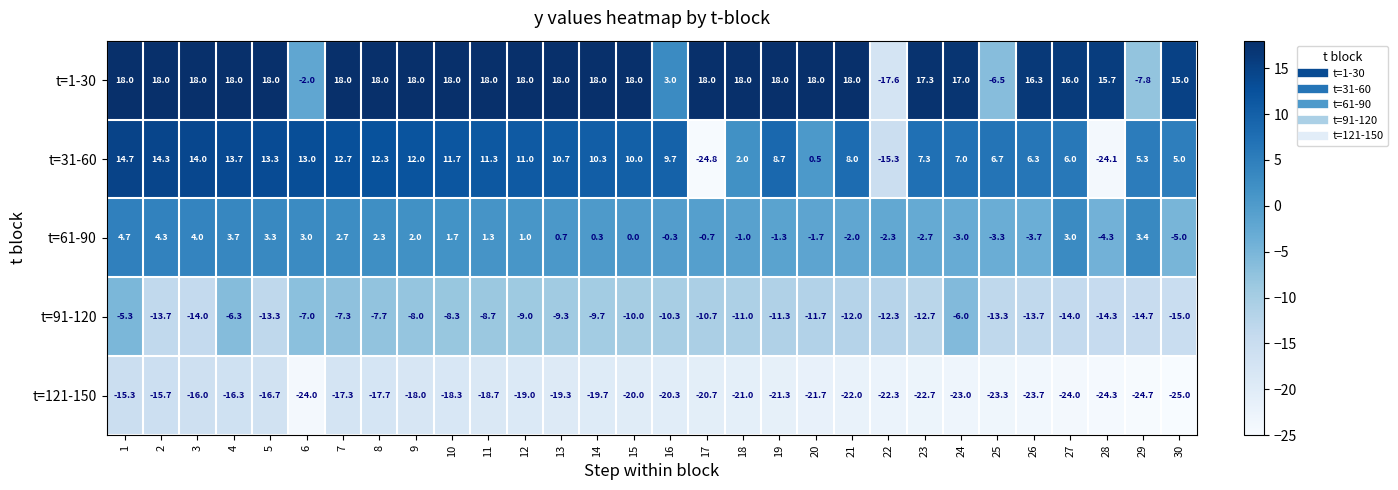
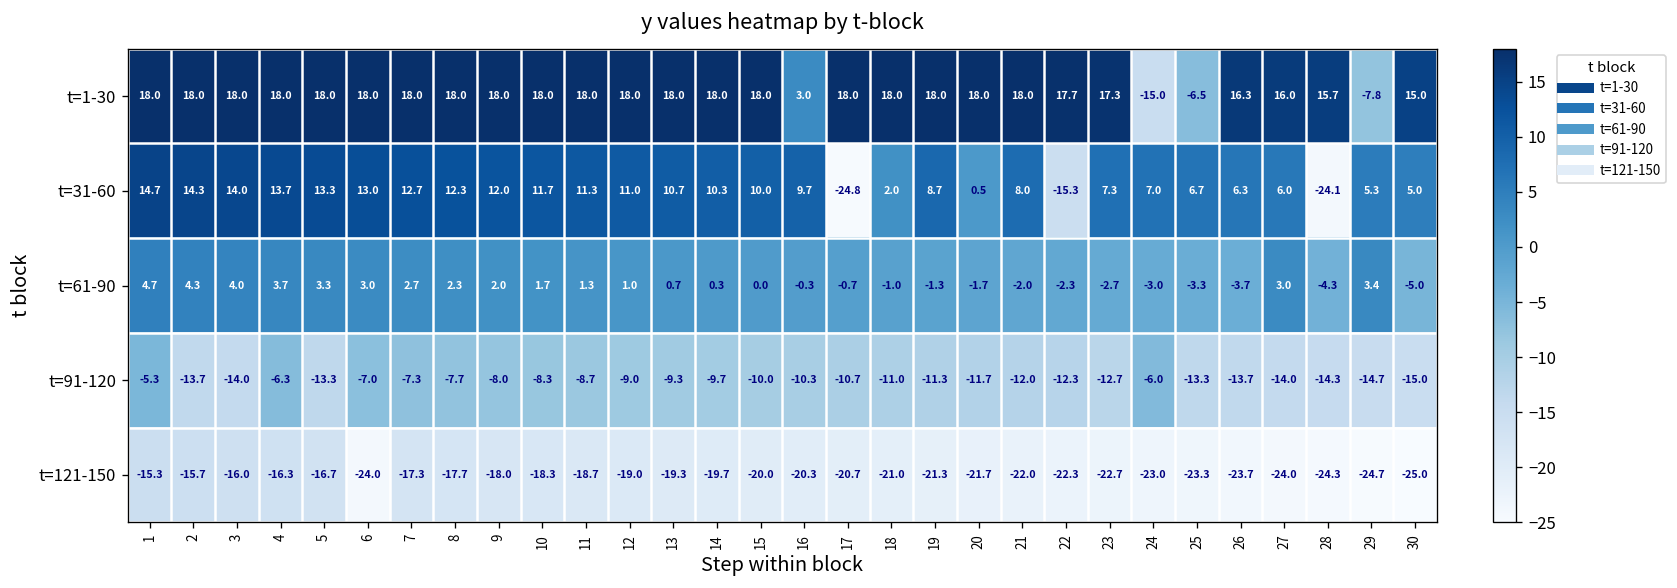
  {
    "t=1-30": {
      "1": 18.0,
      "2": 18.0,
      "3": 18.0,
      "4": 18.0,
      "5": 18.0,
-     "6": -2.0,
+     "6": 18.0,
      "7": 18.0,
      "8": 18.0,
      "9": 18.0,
      "10": 18.0,
      "11": 18.0,
      "12": 18.0,
      "13": 18.0,
      "14": 18.0,
      "15": 18.0,
      "16": 3.0,
      "17": 18.0,
      "18": 18.0,
      "19": 18.0,
      "20": 18.0,
      "21": 18.0,
-     "22": -17.6,
+     "22": 17.7,
      "23": 17.3,
-     "24": 17.0,
+     "24": -15.0,
      "25": -6.5,
      "26": 16.3,
      "27": 16.0,
      "28": 15.7,
      "29": -7.8,
      "30": 15.0
    },
    "t=31-60": {
      "1": 14.7,
      "2": 14.3,
      "3": 14.0,
      "4": 13.7,
      "5": 13.3,
      "6": 13.0,
      "7": 12.7,
      "8": 12.3,
      "9": 12.0,
      "10": 11.7,
      "11": 11.3,
      "12": 11.0,
      "13": 10.7,
      "14": 10.3,
      "15": 10.0,
      "16": 9.7,
      "17": -24.8,
      "18": 2.0,
      "19": 8.7,
      "20": 0.5,
      "21": 8.0,
      "22": -15.3,
      "23": 7.3,
      "24": 7.0,
      "25": 6.7,
      "26": 6.3,
      "27": 6.0,
      "28": -24.1,
      "29": 5.3,
      "30": 5.0
    },
    "t=61-90": {
      "1": 4.7,
      "2": 4.3,
      "3": 4.0,
      "4": 3.7,
      "5": 3.3,
      "6": 3.0,
      "7": 2.7,
      "8": 2.3,
      "9": 2.0,
      "10": 1.7,
      "11": 1.3,
      "12": 1.0,
      "13": 0.7,
      "14": 0.3,
      "15": 0.0,
      "16": -0.3,
      "17": -0.7,
      "18": -1.0,
      "19": -1.3,
      "20": -1.7,
      "21": -2.0,
      "22": -2.3,
      "23": -2.7,
      "24": -3.0,
      "25": -3.3,
      "26": -3.7,
      "27": 3.0,
      "28": -4.3,
      "29": 3.4,
      "30": -5.0
    },
    "t=91-120": {
      "1": -5.3,
      "2": -13.7,
      "3": -14.0,
      "4": -6.3,
      "5": -13.3,
      "6": -7.0,
      "7": -7.3,
      "8": -7.7,
      "9": -8.0,
      "10": -8.3,
      "11": -8.7,
      "12": -9.0,
      "13": -9.3,
      "14": -9.7,
      "15": -10.0,
      "16": -10.3,
      "17": -10.7,
      "18": -11.0,
      "19": -11.3,
      "20": -11.7,
      "21": -12.0,
      "22": -12.3,
      "23": -12.7,
      "24": -6.0,
      "25": -13.3,
      "26": -13.7,
      "27": -14.0,
      "28": -14.3,
      "29": -14.7,
      "30": -15.0
    },
    "t=121-150": {
      "1": -15.3,
      "2": -15.7,
      "3": -16.0,
      "4": -16.3,
      "5": -16.7,
      "6": -24.0,
      "7": -17.3,
      "8": -17.7,
      "9": -18.0,
      "10": -18.3,
      "11": -18.7,
      "12": -19.0,
      "13": -19.3,
      "14": -19.7,
      "15": -20.0,
      "16": -20.3,
      "17": -20.7,
      "18": -21.0,
      "19": -21.3,
      "20": -21.7,
      "21": -22.0,
      "22": -22.3,
      "23": -22.7,
      "24": -23.0,
      "25": -23.3,
      "26": -23.7,
      "27": -24.0,
      "28": -24.3,
      "29": -24.7,
      "30": -25.0
    }
  }
